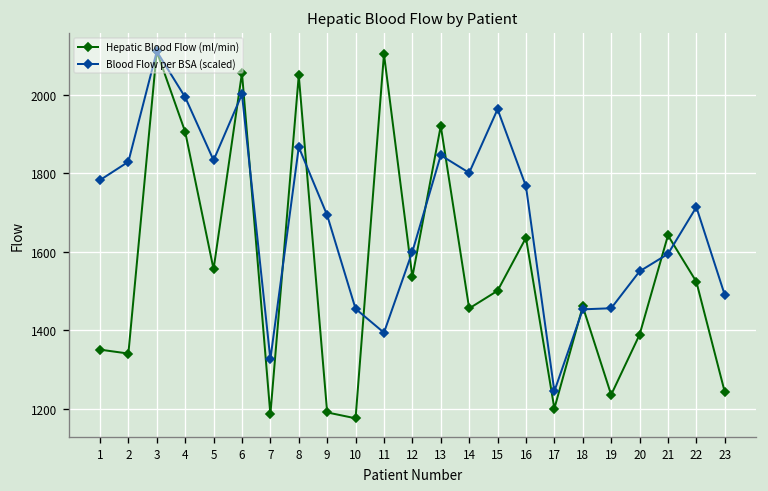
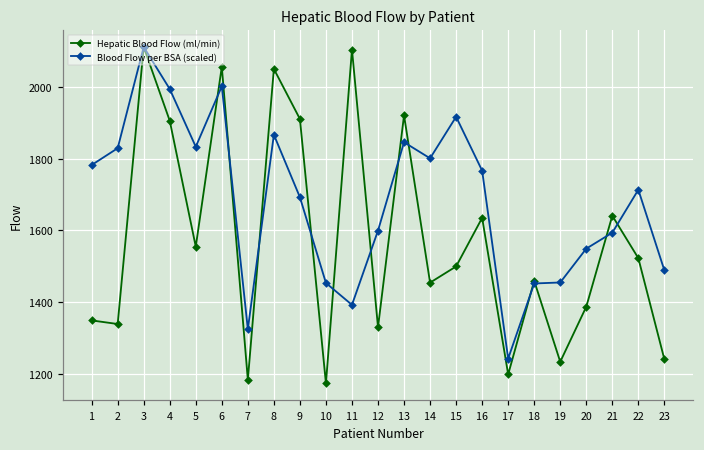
  {
    "Hepatic Blood Flow (ml/min)": {
      "1": 1350,
      "2": 1340,
      "4": 1910,
      "5": 1560,
      "7": 1190,
      "8": 2050,
-     "9": 1190,
+     "9": 1910,
      "10": 1180,
      "11": 2100,
-     "12": 1540,
+     "12": 1330,
      "13": 1920,
      "14": 1460,
      "15": 1500,
      "16": 1640,
      "17": 1200,
      "19": 1240,
      "20": 1390,
      "21": 1640,
      "22": 1520,
      "23": 1240
    },
    "Blood Flow per BSA (scaled)": {
      "1": 1780,
      "2": 1830,
      "4": 1990,
      "5": 1830,
      "6": 2000,
      "7": 1330,
      "8": 1870,
      "9": 1690,
      "10": 1450,
      "11": 1390,
      "12": 1600,
      "13": 1850,
      "14": 1800,
-     "15": 1960,
+     "15": 1920,
      "16": 1770,
      "17": 1240,
      "19": 1460,
      "20": 1550,
      "21": 1590,
      "22": 1710,
      "23": 1490
    }
  }
